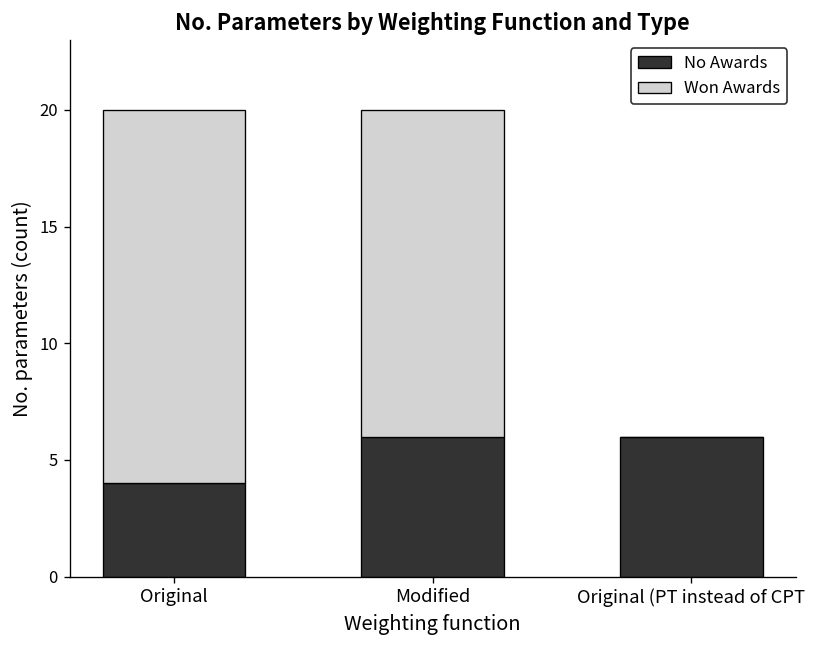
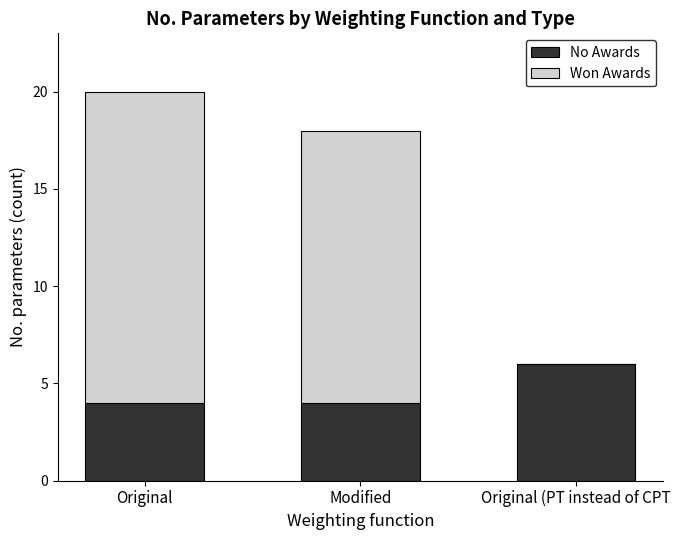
  {
    "No Awards": {
      "Original": 4,
-     "Modified": 6,
+     "Modified": 4,
      "Original (PT instead of CPT": 6
    },
    "Won Awards": {
      "Original": 16,
      "Modified": 14,
      "Original (PT instead of CPT": 0
    }
  }
